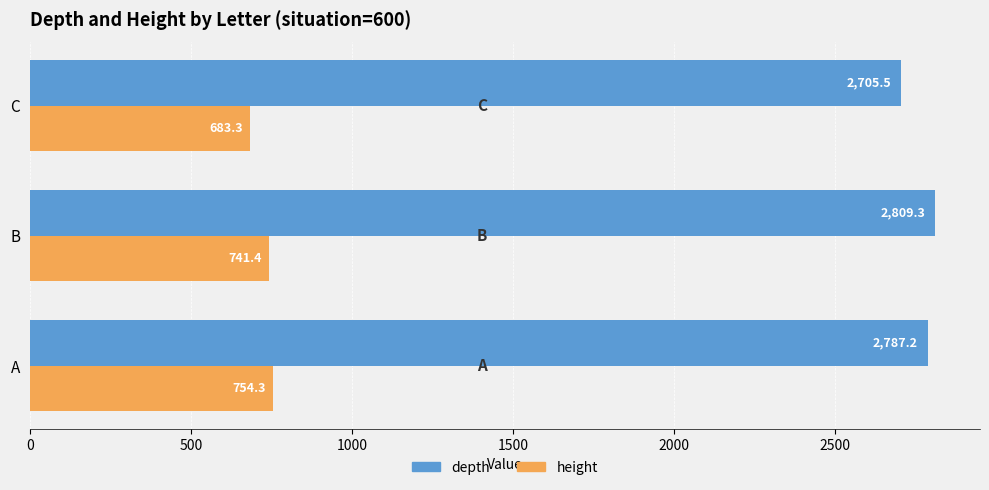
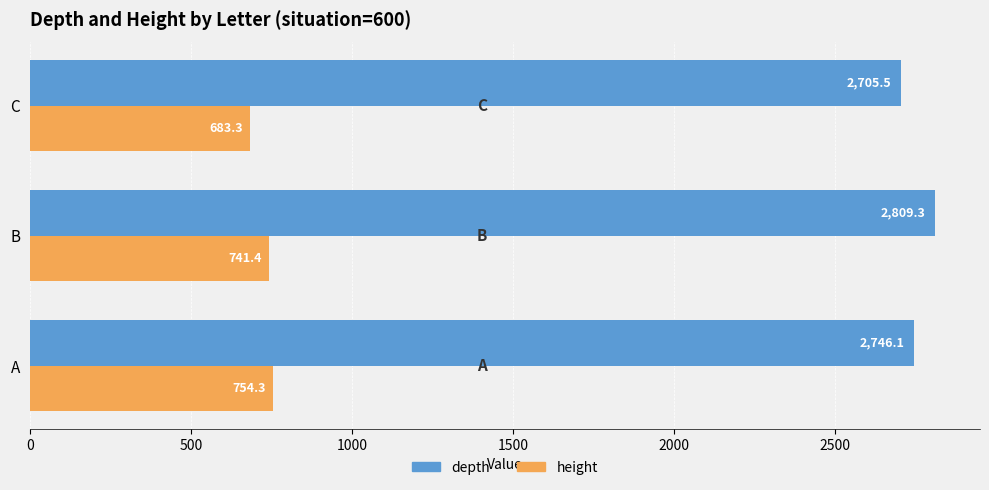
  {
    "depth": {
      "C": "2,705.5",
      "B": "2,809.3",
-     "A": "2,787.2"
+     "A": "2,746.1"
    },
    "height": {
      "C": "683.3",
      "B": "741.4",
      "A": "754.3"
    }
  }
